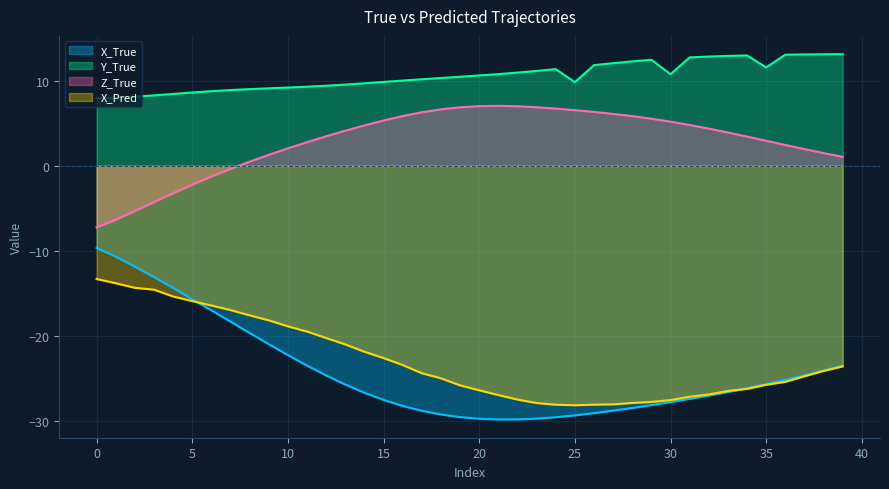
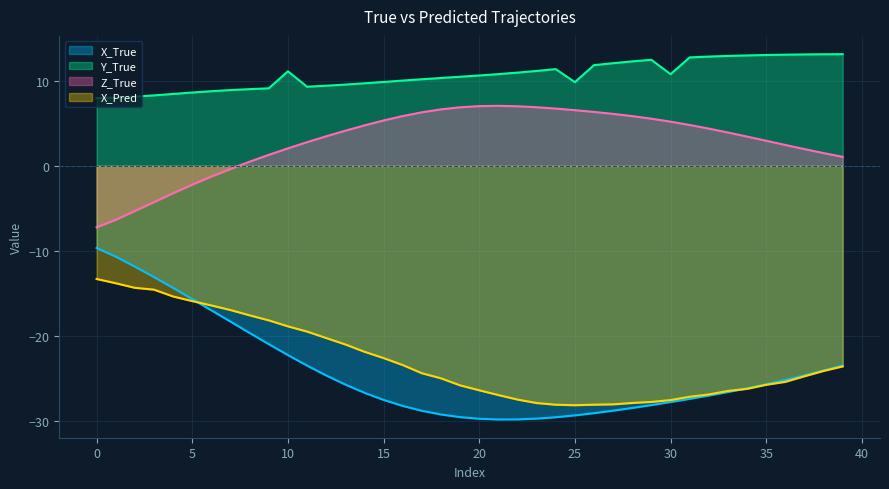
  {
    "Y_True": {
      "5": 9,
-     "10": 9,
+     "10": 11,
      "15": 10,
      "20": 11,
      "25": 10,
      "30": 11,
-     "35": 12
+     "35": 13
    }
  }
